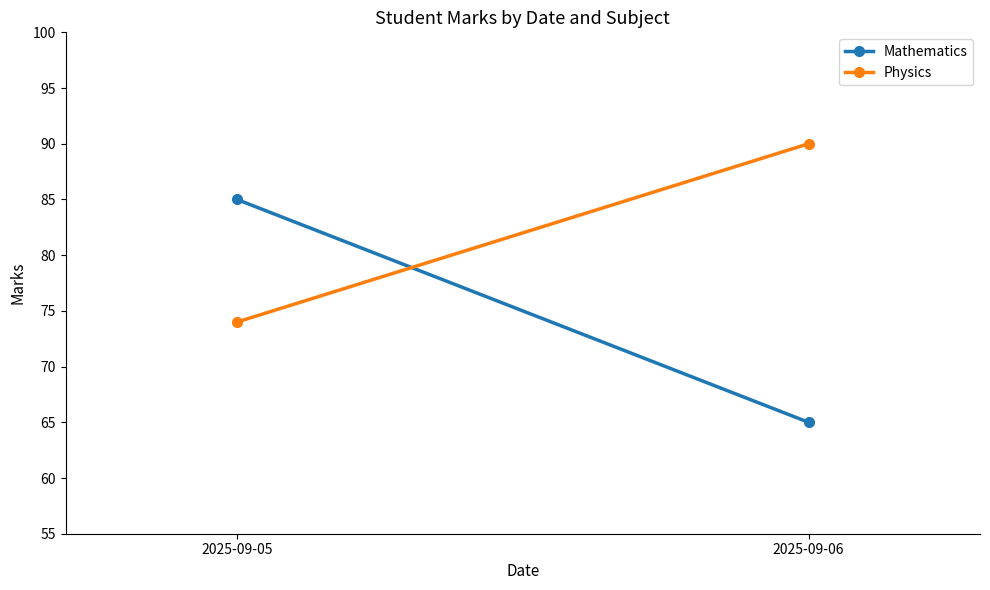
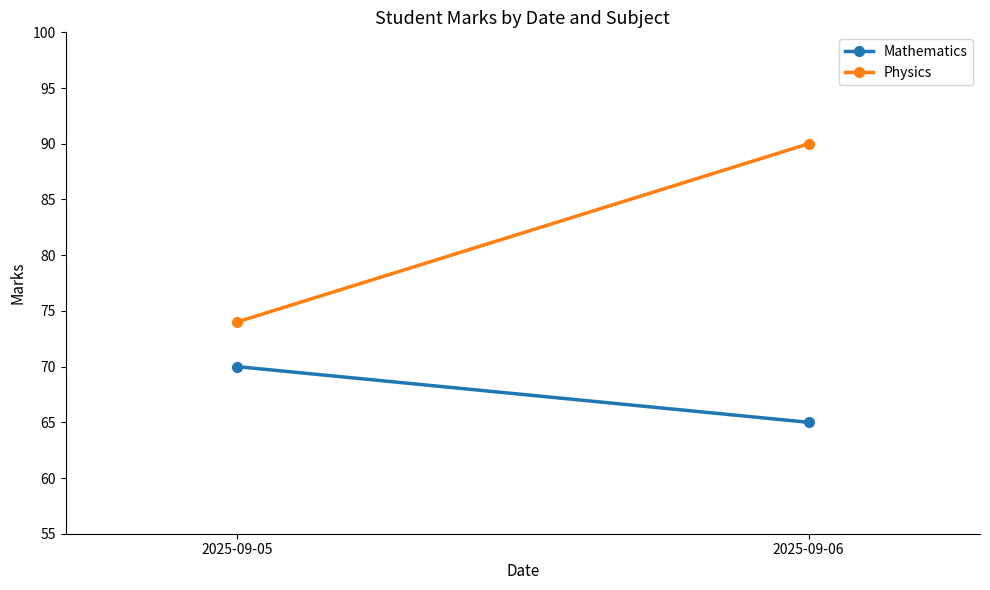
  {
    "Mathematics": {
-     "2025-09-05": 85,
+     "2025-09-05": 70,
      "2025-09-06": 65
    },
    "Physics": {
      "2025-09-05": 74,
      "2025-09-06": 90
    }
  }
